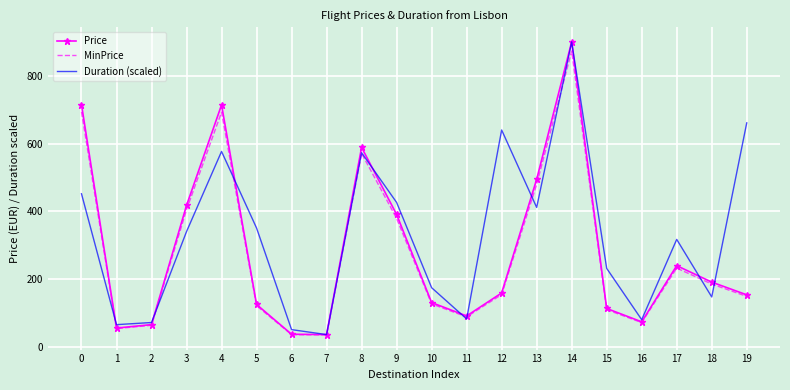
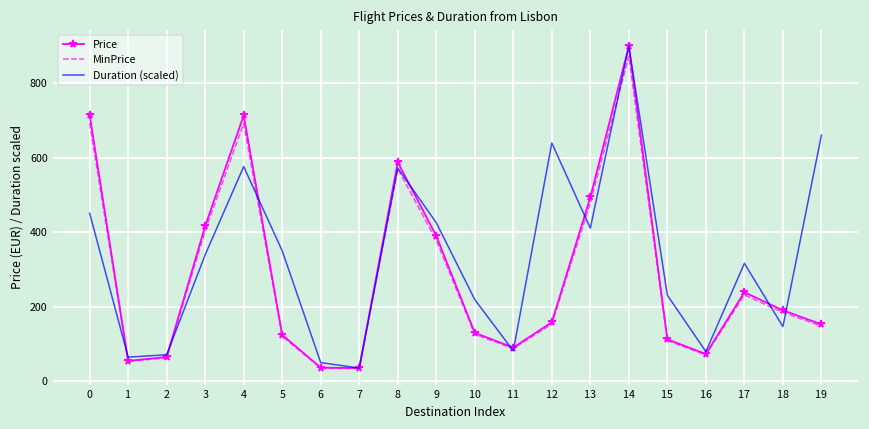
  {
    "Duration (scaled)": {
      "0": 450,
      "1": 70,
      "3": 340,
      "4": 580,
      "5": 350,
      "6": 50,
      "9": 430,
-     "10": 170,
+     "10": 220,
      "12": 640,
      "13": 410,
      "15": 230,
      "17": 320,
      "18": 150,
      "19": 660
    }
  }
